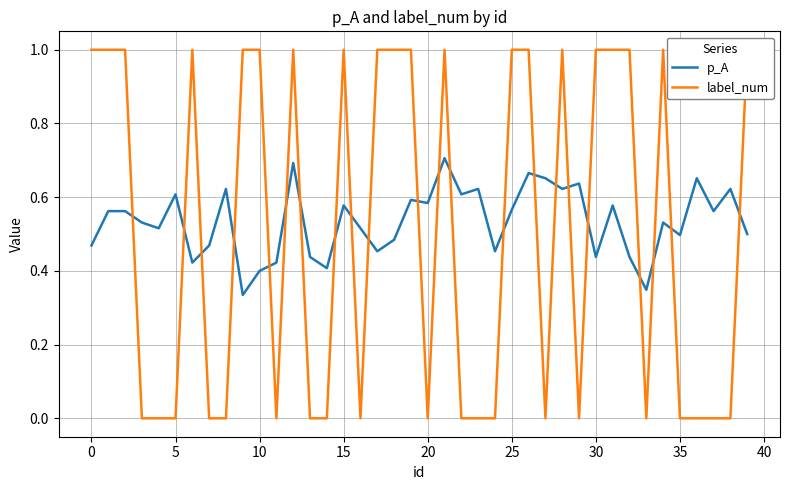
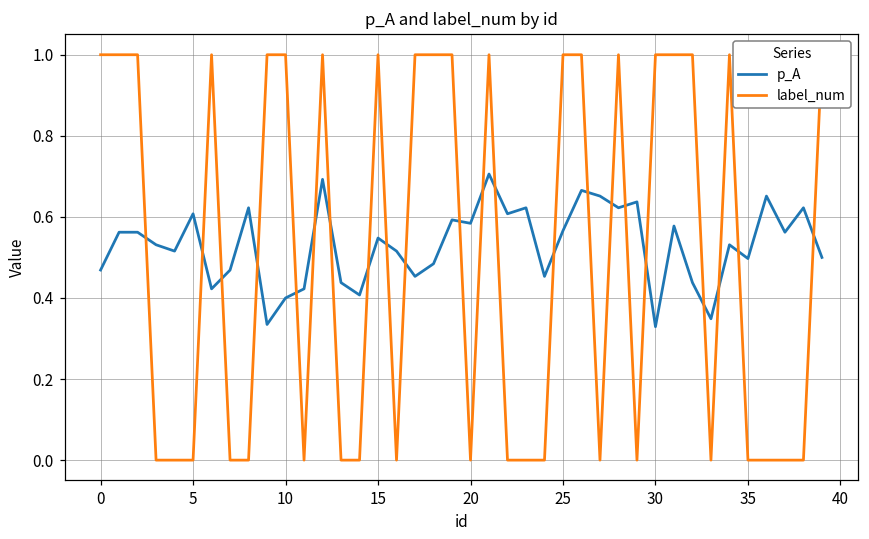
  {
    "p_A": {
      "0": 0.47,
      "5": 0.61,
      "10": 0.40,
-     "15": 0.58,
+     "15": 0.55,
      "20": 0.58,
      "25": 0.57,
-     "30": 0.44,
+     "30": 0.33,
      "35": 0.50
    },
    "label_num": {
      "0": 1.00,
      "5": 0.00,
      "10": 1.00,
      "15": 1.00,
      "20": 0.00,
      "25": 1.00,
      "30": 1.00,
      "35": 0.00
    }
  }
